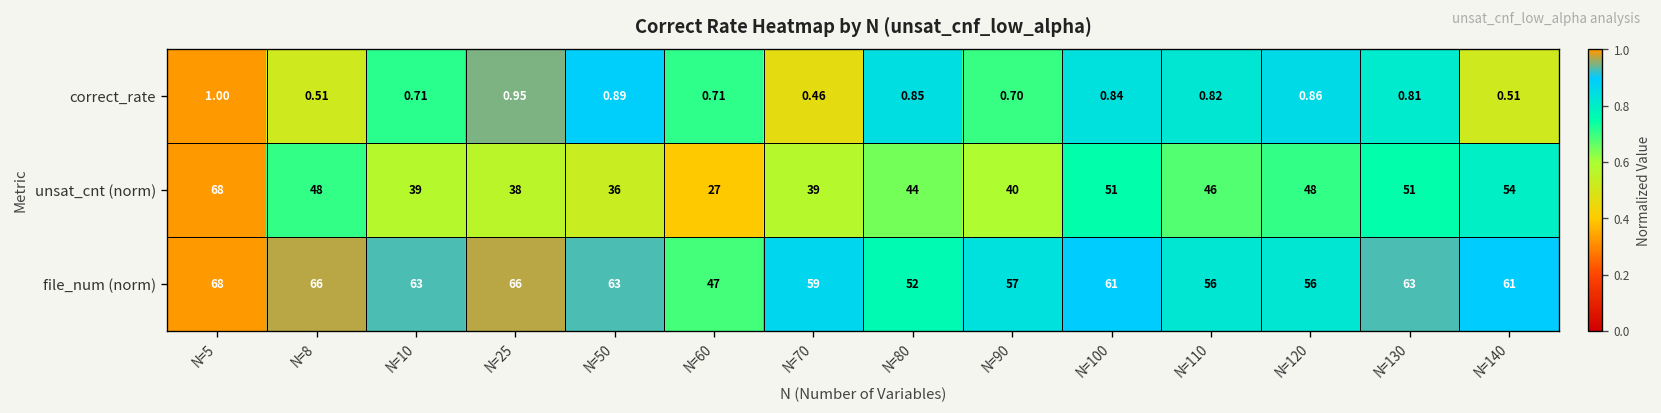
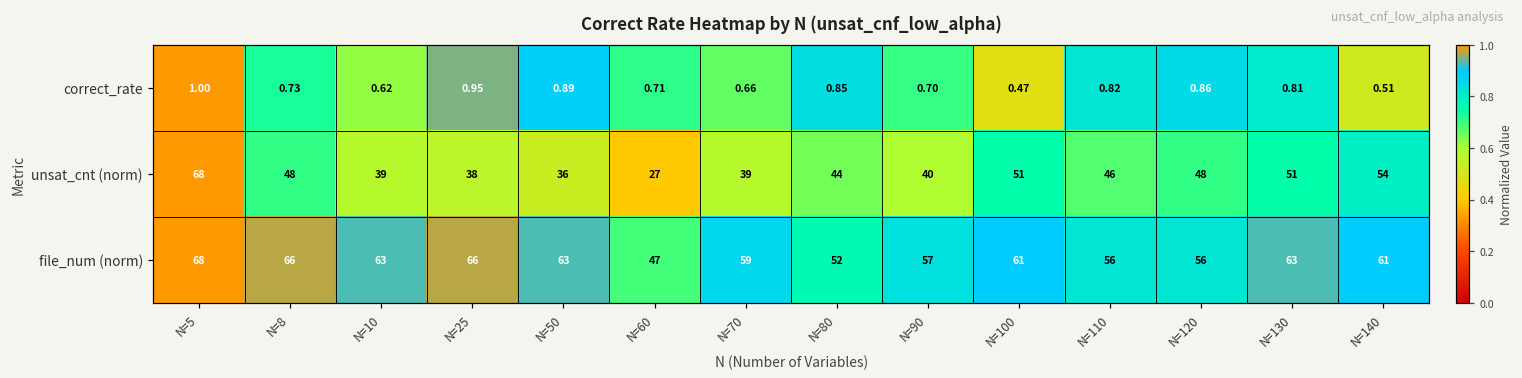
  {
    "correct_rate": {
      "N=5": 1.00,
-     "N=8": 0.51,
-     "N=10": 0.71,
+     "N=8": 0.73,
+     "N=10": 0.62,
      "N=25": 0.95,
      "N=50": 0.89,
      "N=60": 0.71,
-     "N=70": 0.46,
+     "N=70": 0.66,
      "N=80": 0.85,
      "N=90": 0.70,
-     "N=100": 0.84,
+     "N=100": 0.47,
      "N=110": 0.82,
      "N=120": 0.86,
      "N=130": 0.81,
      "N=140": 0.51
    },
    "unsat_cnt (norm)": {
      "N=5": 68,
      "N=8": 48,
      "N=10": 39,
      "N=25": 38,
      "N=50": 36,
      "N=60": 27,
      "N=70": 39,
      "N=80": 44,
      "N=90": 40,
      "N=100": 51,
      "N=110": 46,
      "N=120": 48,
      "N=130": 51,
      "N=140": 54
    },
    "file_num (norm)": {
      "N=5": 68,
      "N=8": 66,
      "N=10": 63,
      "N=25": 66,
      "N=50": 63,
      "N=60": 47,
      "N=70": 59,
      "N=80": 52,
      "N=90": 57,
      "N=100": 61,
      "N=110": 56,
      "N=120": 56,
      "N=130": 63,
      "N=140": 61
    }
  }
